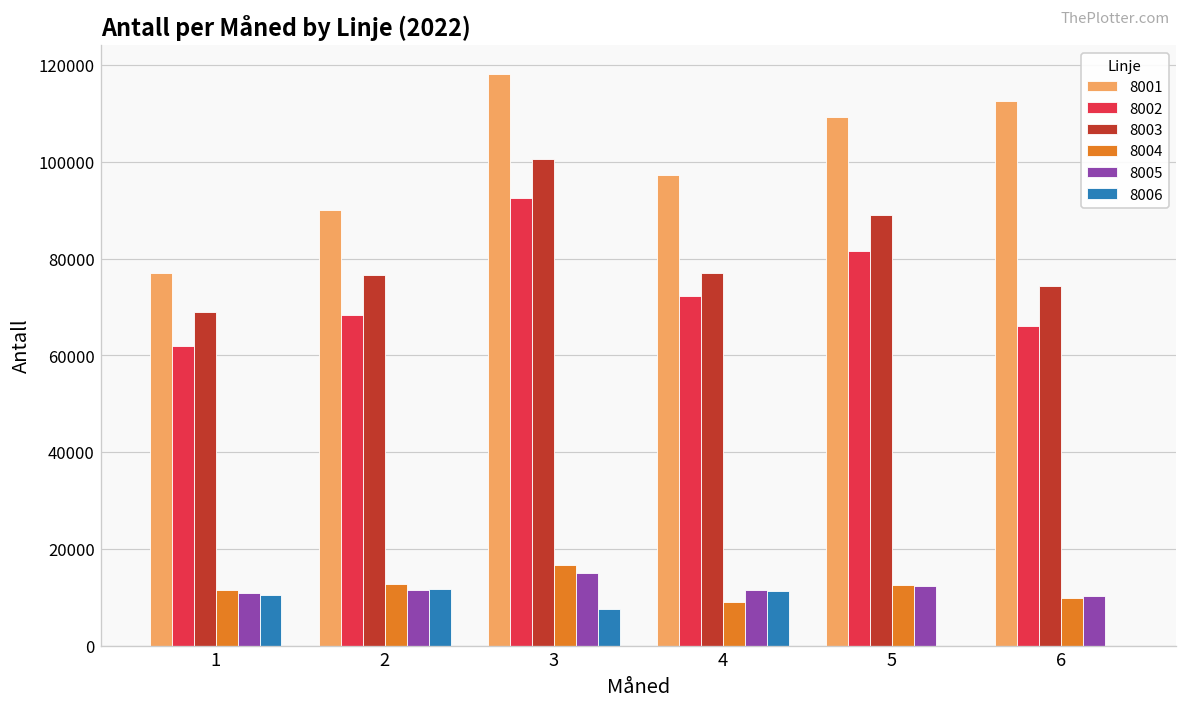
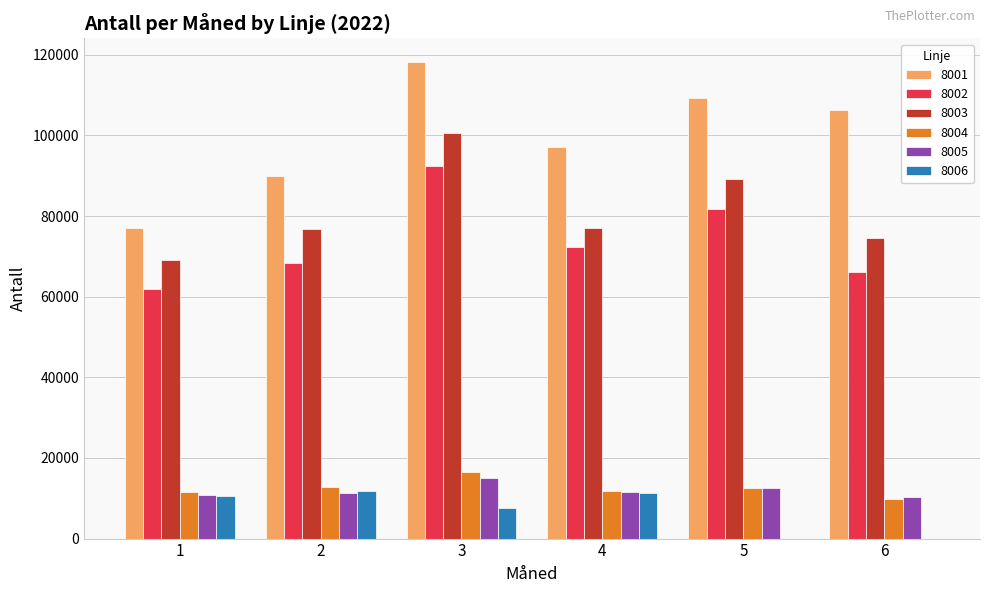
  {
    "8001": {
      "1": 77000,
      "2": 90000,
      "3": 118000,
      "4": 97000,
      "5": 109000,
-     "6": 113000
+     "6": 106000
    },
    "8004": {
      "1": 12000,
      "2": 13000,
      "3": 17000,
-     "4": 9000,
+     "4": 12000,
      "5": 13000,
      "6": 10000
    },
    "8005": {
      "1": 11000,
      "2": 11000,
      "3": 15000,
      "4": 11000,
      "5": 12000,
      "6": 10000
    },
    "8006": {
      "1": 10000,
      "2": 12000,
      "3": 8000,
      "4": 11000,
      "5": 0,
      "6": 0
    }
  }
